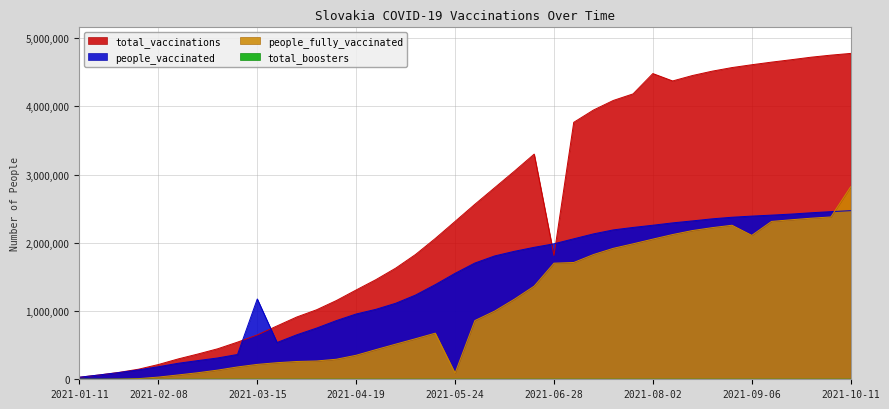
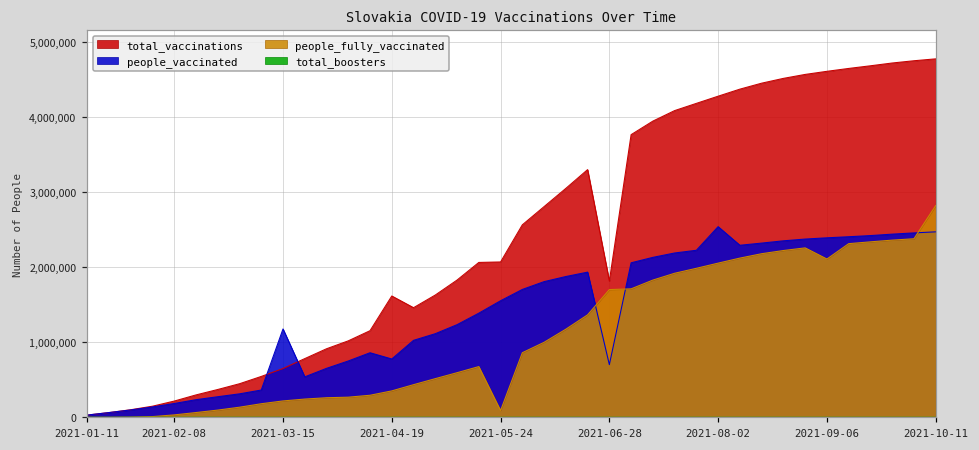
  {
    "total_vaccinations": {
      "2021-03-15": "600,000",
-     "2021-04-19": "1,300,000",
-     "2021-05-24": "2,300,000",
+     "2021-04-19": "1,600,000",
+     "2021-05-24": "2,100,000",
      "2021-06-28": "1,800,000",
-     "2021-08-02": "4,500,000",
+     "2021-08-02": "4,300,000",
      "2021-09-06": "4,600,000",
      "2021-10-11": "4,800,000"
    },
    "people_vaccinated": {
      "2021-03-15": "1,200,000",
-     "2021-04-19": "1,000,000",
+     "2021-04-19": "800,000",
      "2021-05-24": "1,600,000",
-     "2021-06-28": "2,000,000",
-     "2021-08-02": "2,300,000",
+     "2021-06-28": "700,000",
+     "2021-08-02": "2,500,000",
      "2021-09-06": "2,400,000",
      "2021-10-11": "2,500,000"
    },
    "people_fully_vaccinated": {
      "2021-03-15": "200,000",
      "2021-04-19": "400,000",
      "2021-05-24": "100,000",
      "2021-06-28": "1,700,000",
      "2021-08-02": "2,100,000",
      "2021-09-06": "2,100,000",
      "2021-10-11": "2,800,000"
    },
    "total_boosters": {
      "2021-03-15": "0",
      "2021-04-19": "0",
      "2021-05-24": "0",
      "2021-06-28": "0",
      "2021-08-02": "0",
      "2021-09-06": "0",
      "2021-10-11": "0"
    }
  }
